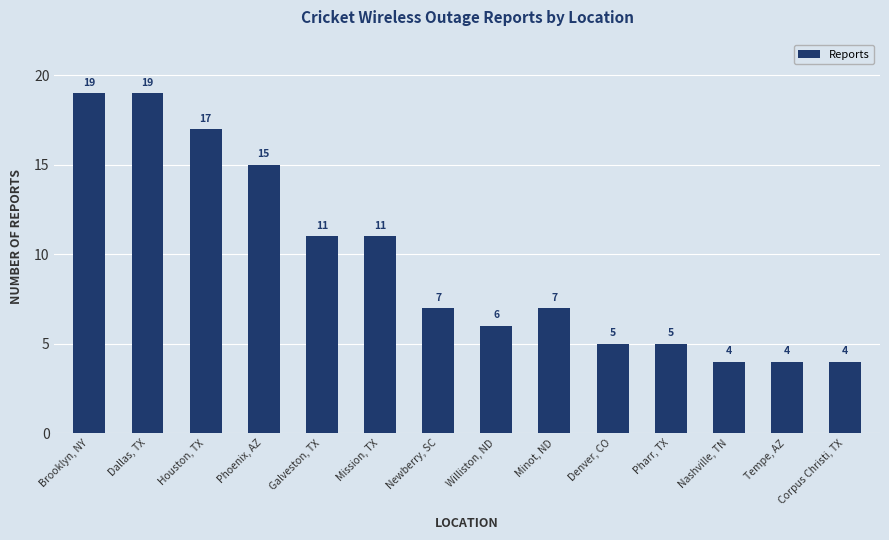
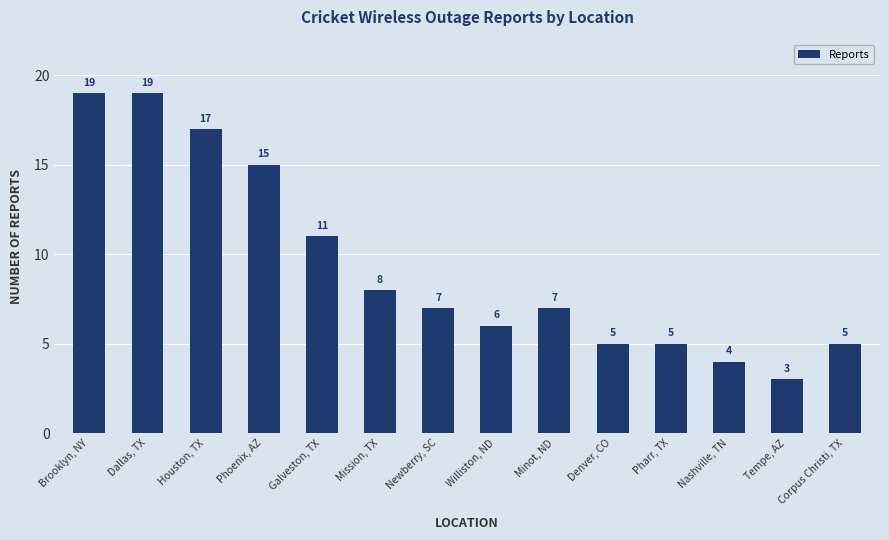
  {
    "Brooklyn, NY": 19,
    "Dallas, TX": 19,
    "Houston, TX": 17,
    "Phoenix, AZ": 15,
    "Galveston, TX": 11,
-   "Mission, TX": 11,
+   "Mission, TX": 8,
    "Newberry, SC": 7,
    "Williston, ND": 6,
    "Minot, ND": 7,
    "Denver, CO": 5,
    "Pharr, TX": 5,
    "Nashville, TN": 4,
-   "Tempe, AZ": 4,
-   "Corpus Christi, TX": 4
+   "Tempe, AZ": 3,
+   "Corpus Christi, TX": 5
  }
